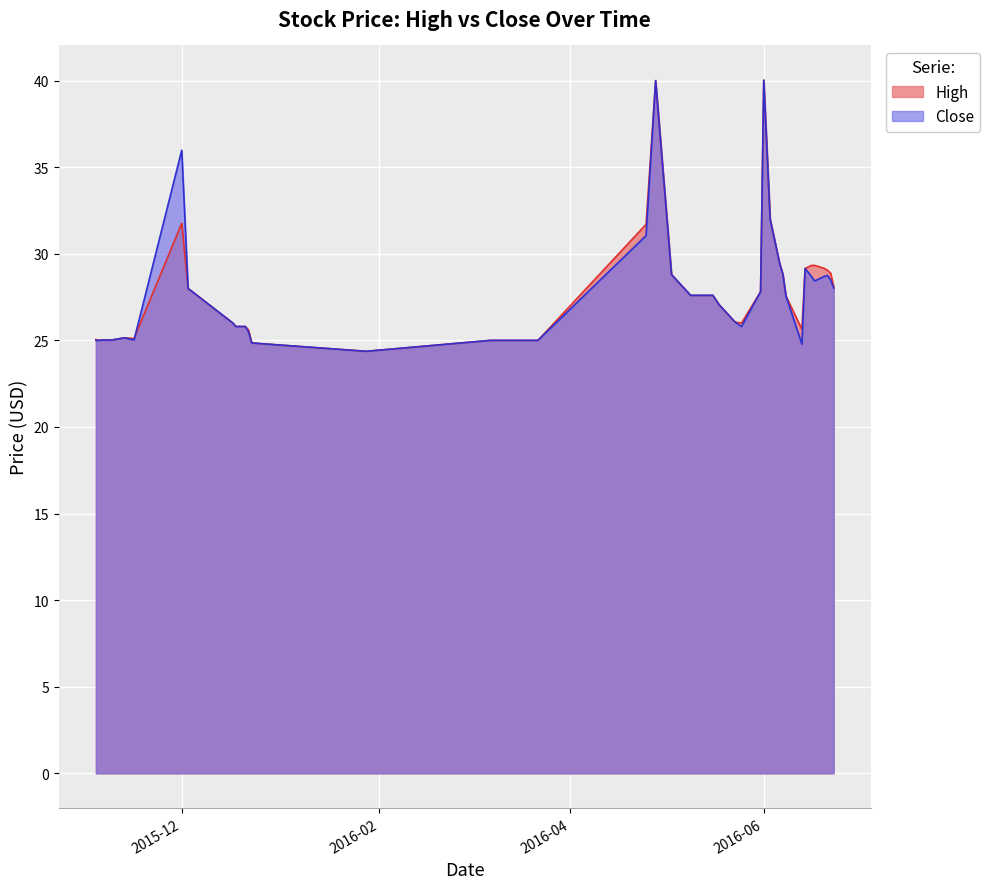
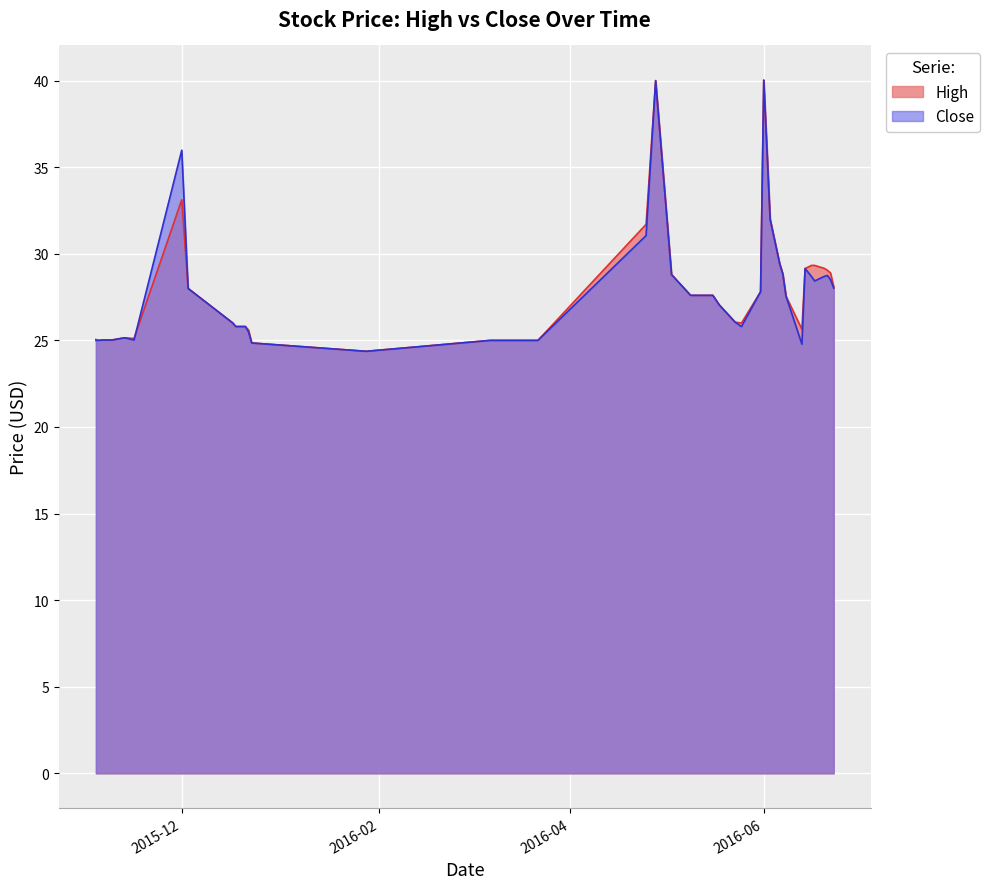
  {
    "High": {
-     "2015-12": 31.8
+     "2015-12": 33.1
    },
    "Close": {
      "2015-12": 36.0
    }
  }
